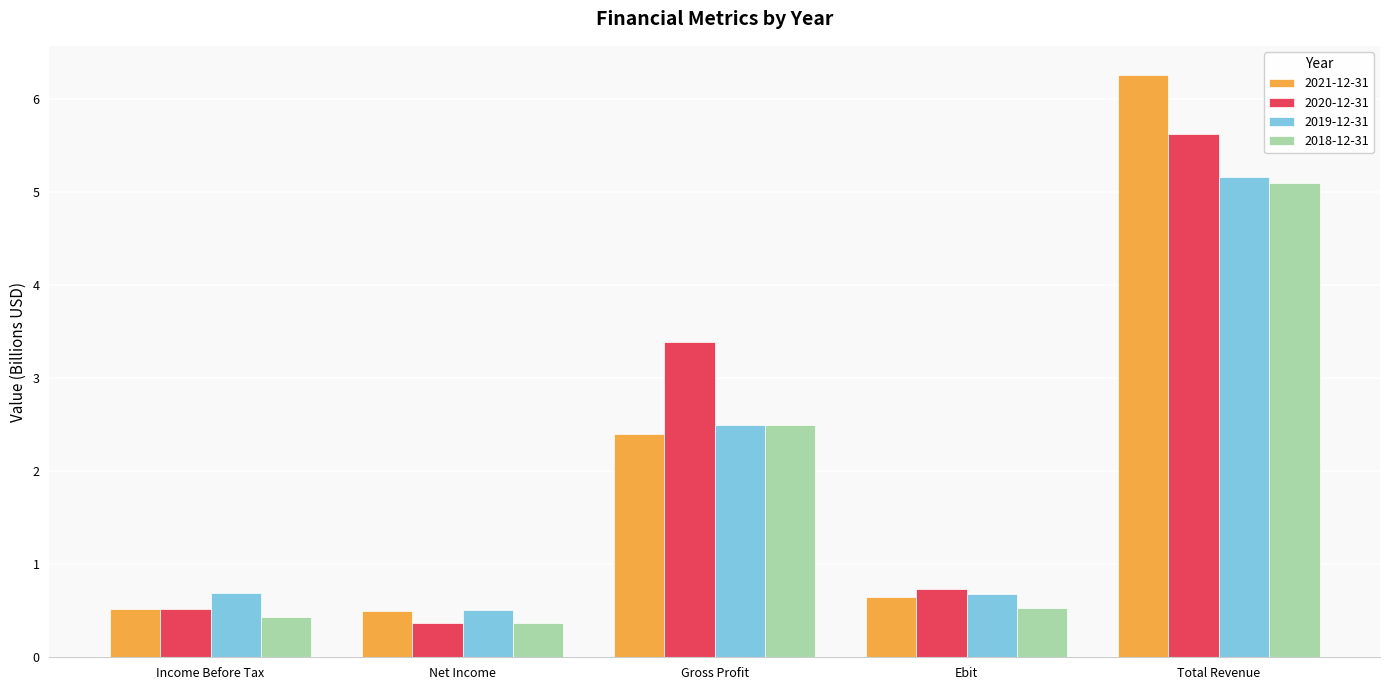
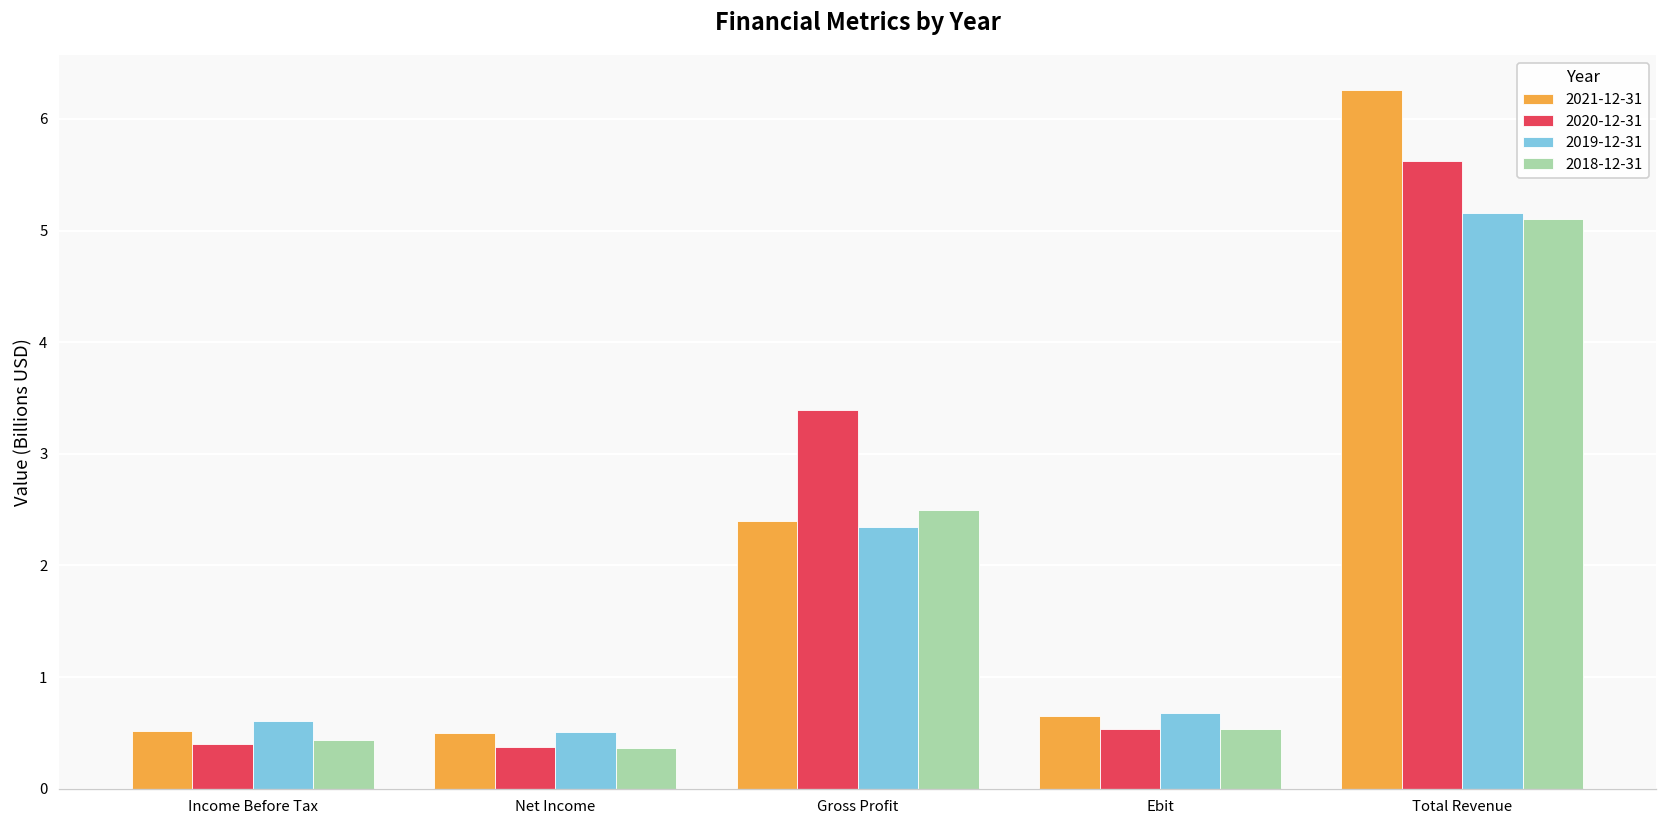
  {
    "2021-12-31": {
      "Income Before Tax": 0.5,
      "Net Income": 0.5,
      "Gross Profit": 2.4,
      "Ebit": 0.6,
      "Total Revenue": 6.3
    },
    "2020-12-31": {
-     "Income Before Tax": 0.5,
+     "Income Before Tax": 0.4,
      "Net Income": 0.4,
      "Gross Profit": 3.4,
-     "Ebit": 0.7,
+     "Ebit": 0.5,
      "Total Revenue": 5.6
    },
    "2019-12-31": {
-     "Income Before Tax": 0.7,
+     "Income Before Tax": 0.6,
      "Net Income": 0.5,
-     "Gross Profit": 2.5,
+     "Gross Profit": 2.3,
      "Ebit": 0.7,
      "Total Revenue": 5.2
    },
    "2018-12-31": {
      "Income Before Tax": 0.4,
      "Net Income": 0.4,
      "Gross Profit": 2.5,
      "Ebit": 0.5,
      "Total Revenue": 5.1
    }
  }
